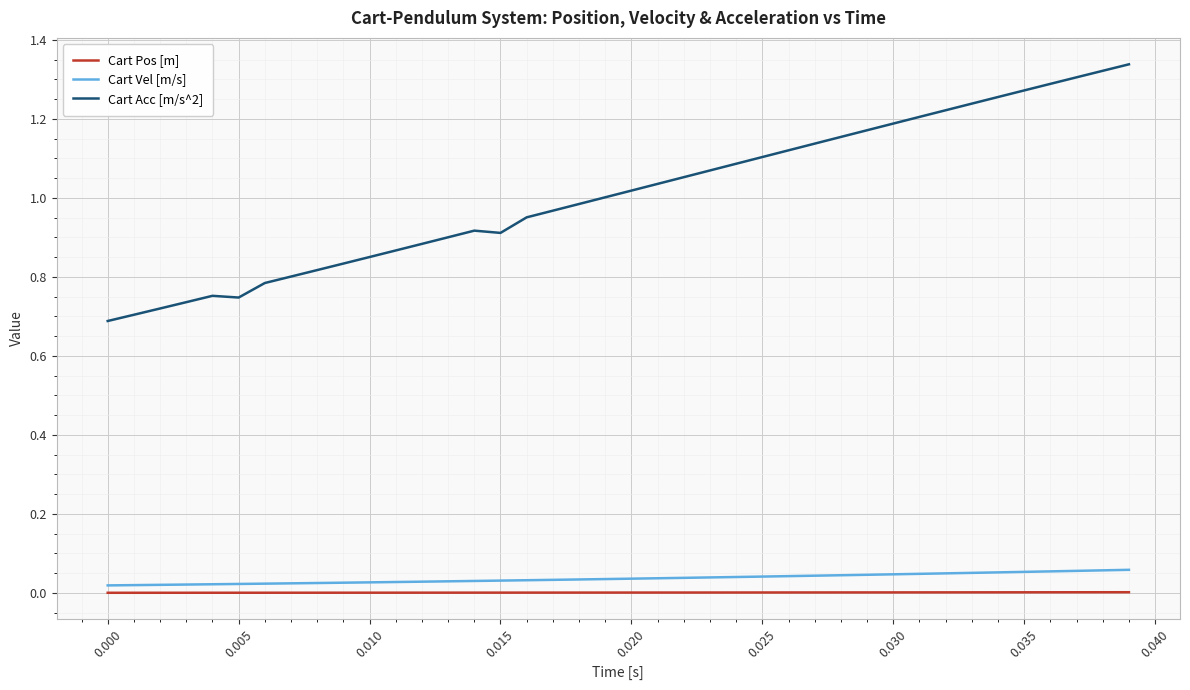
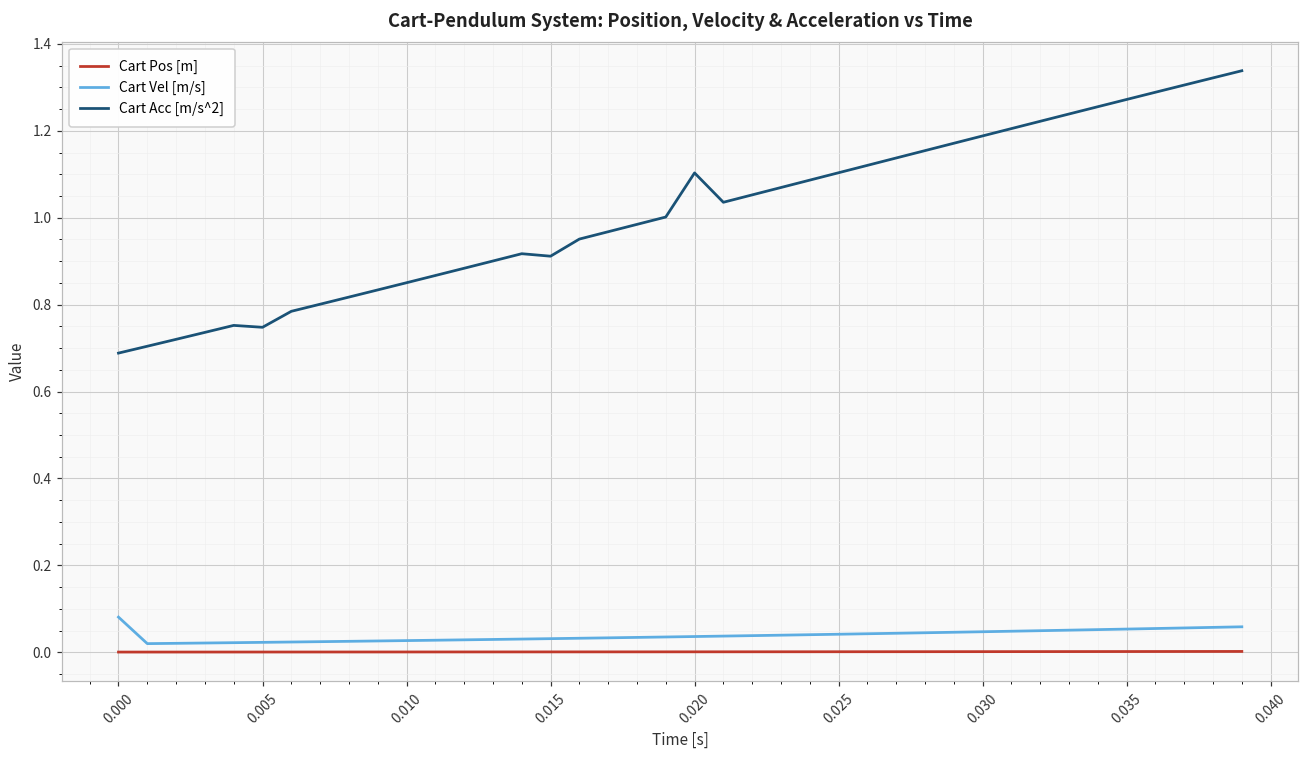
  {
    "Cart Pos [m]": {
      "0.000": 0.00,
      "0.005": 0.00,
      "0.010": 0.00,
      "0.015": 0.00,
      "0.020": 0.00,
      "0.025": 0.00,
      "0.030": 0.00,
      "0.035": 0.00
    },
    "Cart Vel [m/s]": {
-     "0.000": 0.02,
+     "0.000": 0.08,
      "0.005": 0.02,
      "0.010": 0.03,
      "0.015": 0.03,
      "0.020": 0.04,
      "0.025": 0.04,
      "0.030": 0.05,
      "0.035": 0.05
    },
    "Cart Acc [m/s^2]": {
      "0.000": 0.69,
      "0.005": 0.75,
      "0.010": 0.85,
      "0.015": 0.91,
-     "0.020": 1.02,
+     "0.020": 1.10,
      "0.025": 1.10,
      "0.030": 1.19,
      "0.035": 1.27
    }
  }
